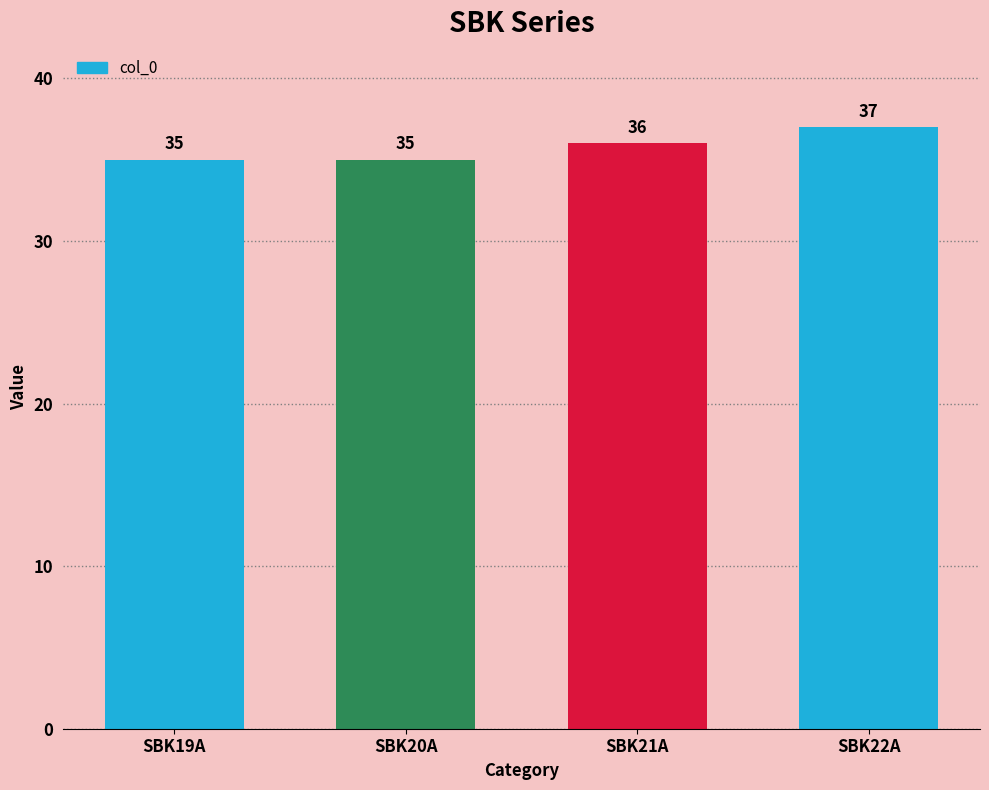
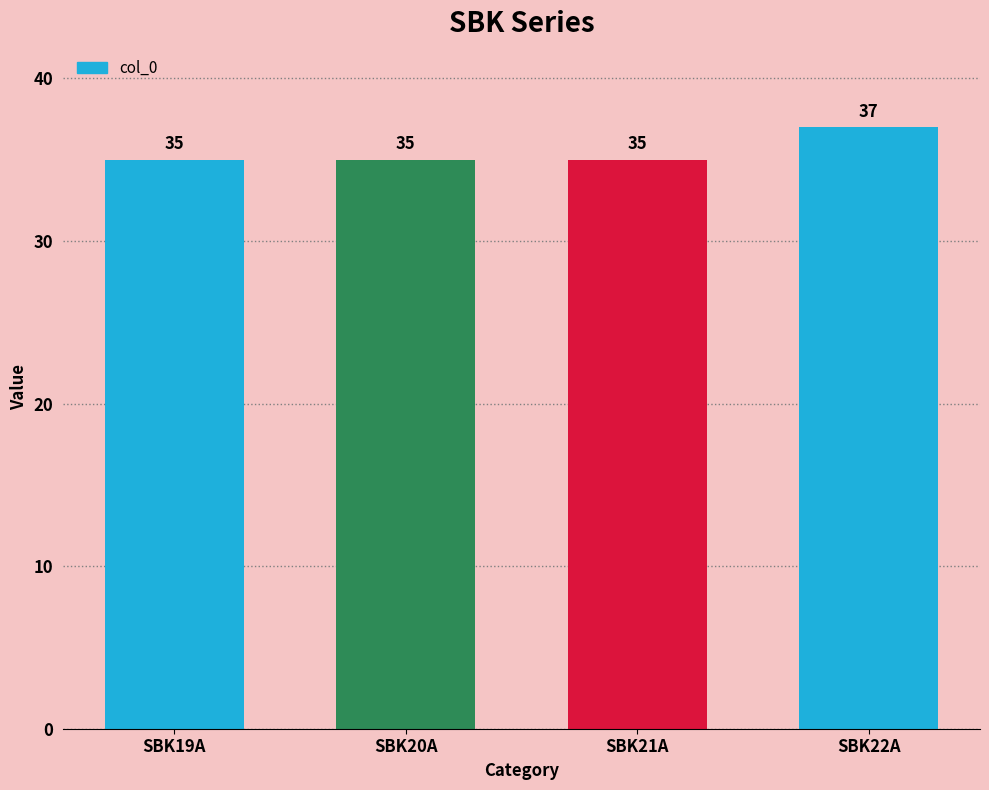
  {
    "SBK19A": 35,
    "SBK20A": 35,
-   "SBK21A": 36,
+   "SBK21A": 35,
    "SBK22A": 37
  }
